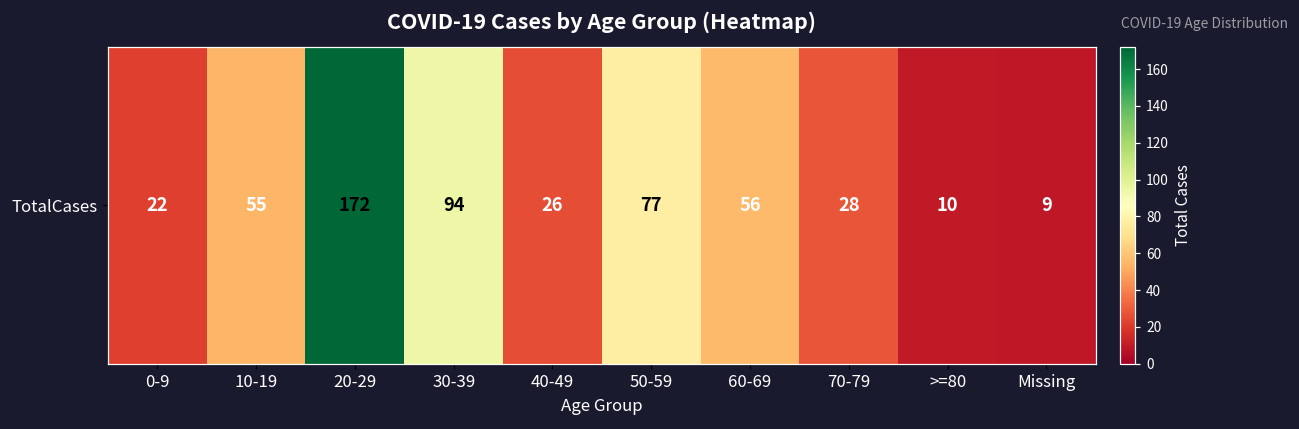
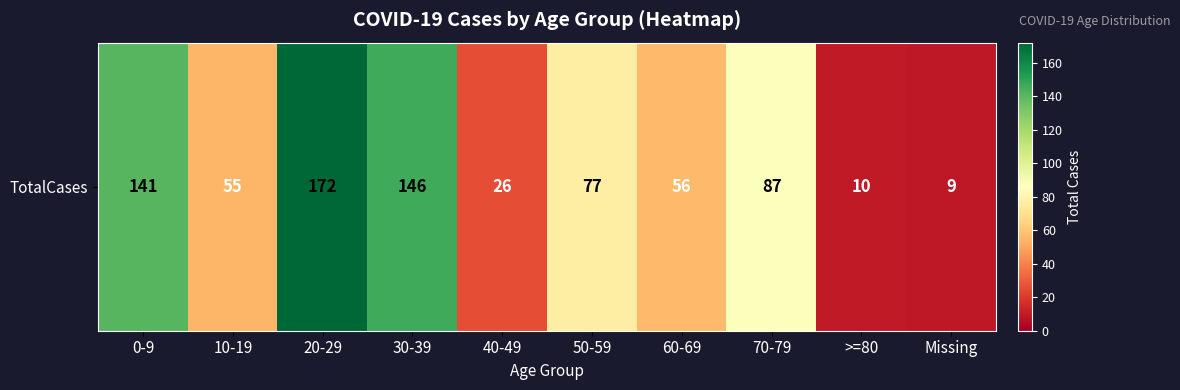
  {
    "TotalCases": {
-     "0-9": 22,
+     "0-9": 141,
      "10-19": 55,
      "20-29": 172,
-     "30-39": 94,
+     "30-39": 146,
      "40-49": 26,
      "50-59": 77,
      "60-69": 56,
-     "70-79": 28,
+     "70-79": 87,
      ">=80": 10,
      "Missing": 9
    }
  }
